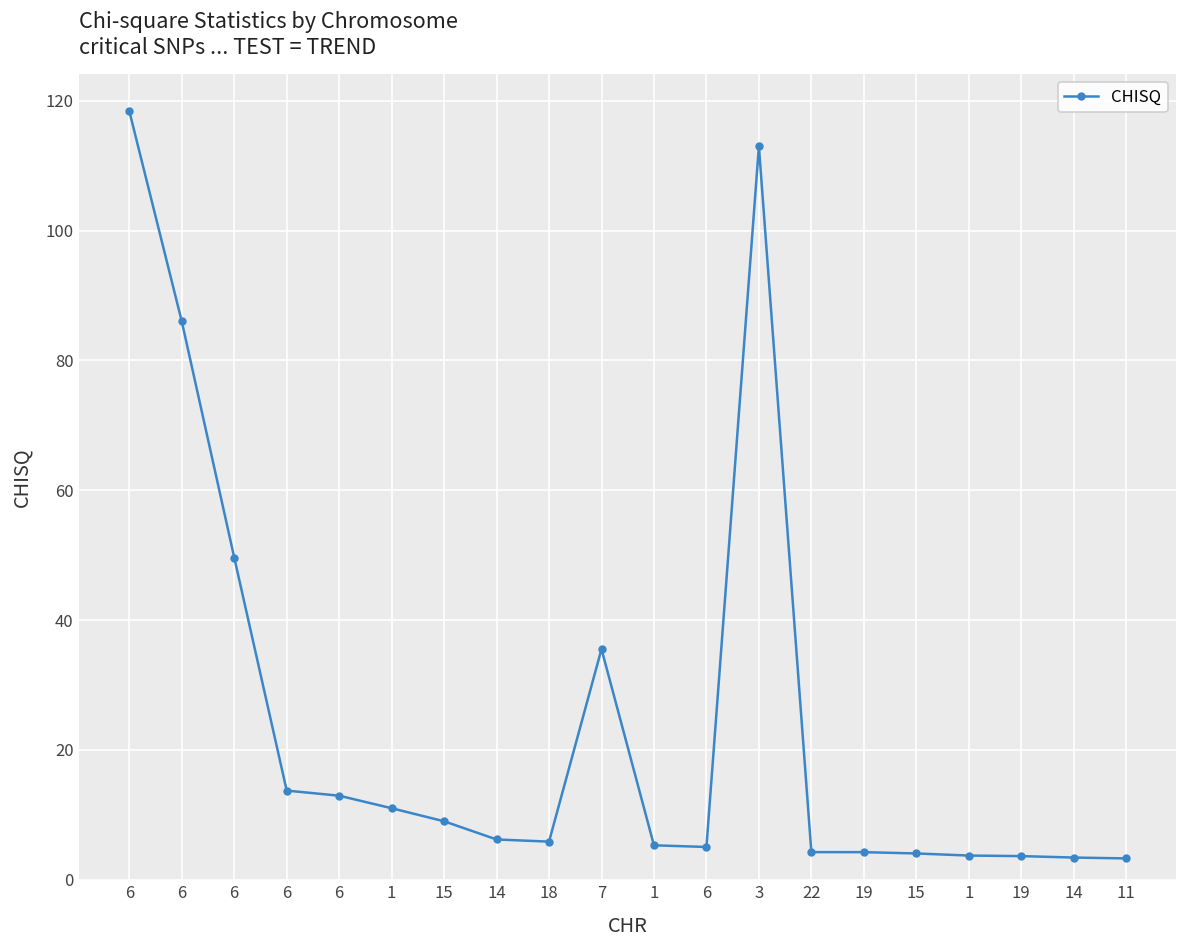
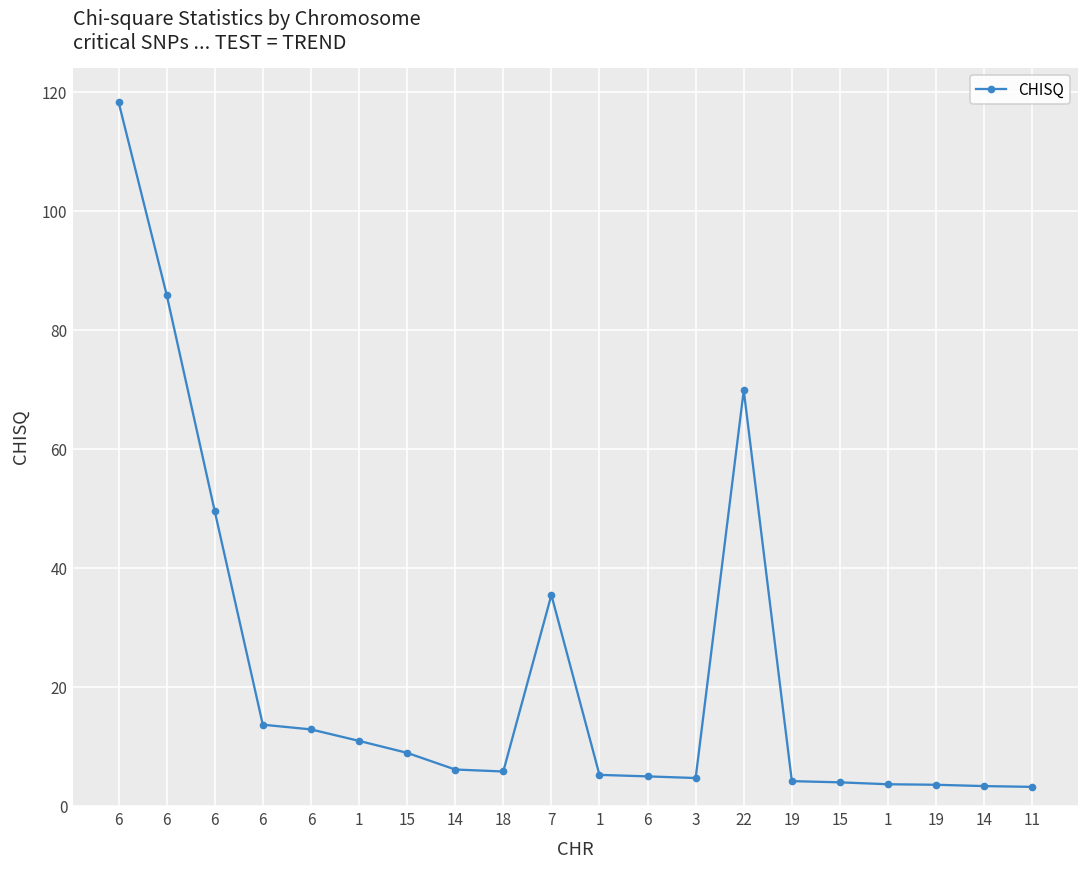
  {
    "18": 6,
    "7": 36,
-   "3": 113,
-   "22": 4,
+   "3": 5,
+   "22": 70,
    "11": 3
  }
